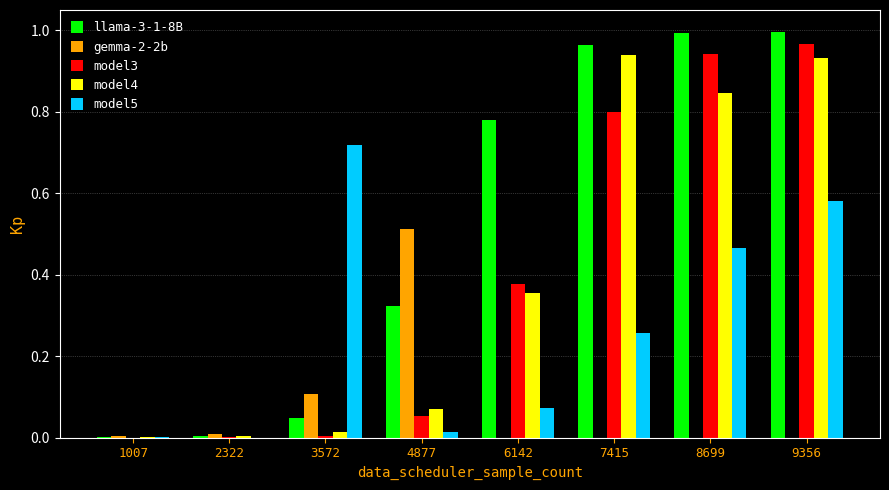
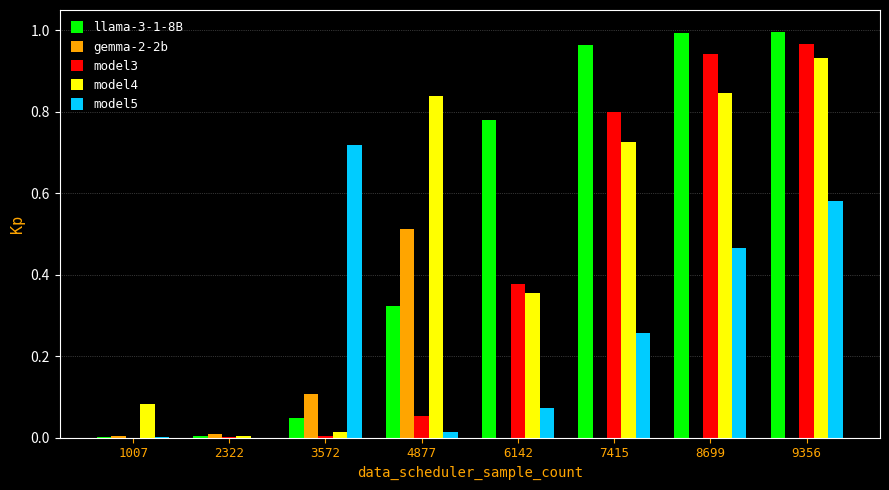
  {
    "llama-3-1-8B": {
      "3572": 0.05,
      "4877": 0.32,
      "6142": 0.78,
      "7415": 0.96,
      "8699": 0.99,
      "9356": 1.00
    },
    "gemma-2-2b": {
      "2322": 0.01,
      "3572": 0.11,
      "4877": 0.51,
      "6142": 0.00,
      "7415": 0.00,
      "8699": 0.00,
      "9356": 0.00
    },
    "model3": {
      "1007": 0.00,
      "4877": 0.05,
      "6142": 0.38,
      "7415": 0.80,
      "8699": 0.94,
      "9356": 0.97
    },
    "model4": {
-     "1007": 0.00,
+     "1007": 0.08,
      "3572": 0.01,
-     "4877": 0.07,
+     "4877": 0.84,
      "6142": 0.35,
-     "7415": 0.94,
+     "7415": 0.73,
      "8699": 0.85,
      "9356": 0.93
    },
    "model5": {
      "2322": 0.00,
      "3572": 0.72,
      "4877": 0.01,
      "6142": 0.07,
      "7415": 0.26,
      "8699": 0.46,
      "9356": 0.58
    }
  }
